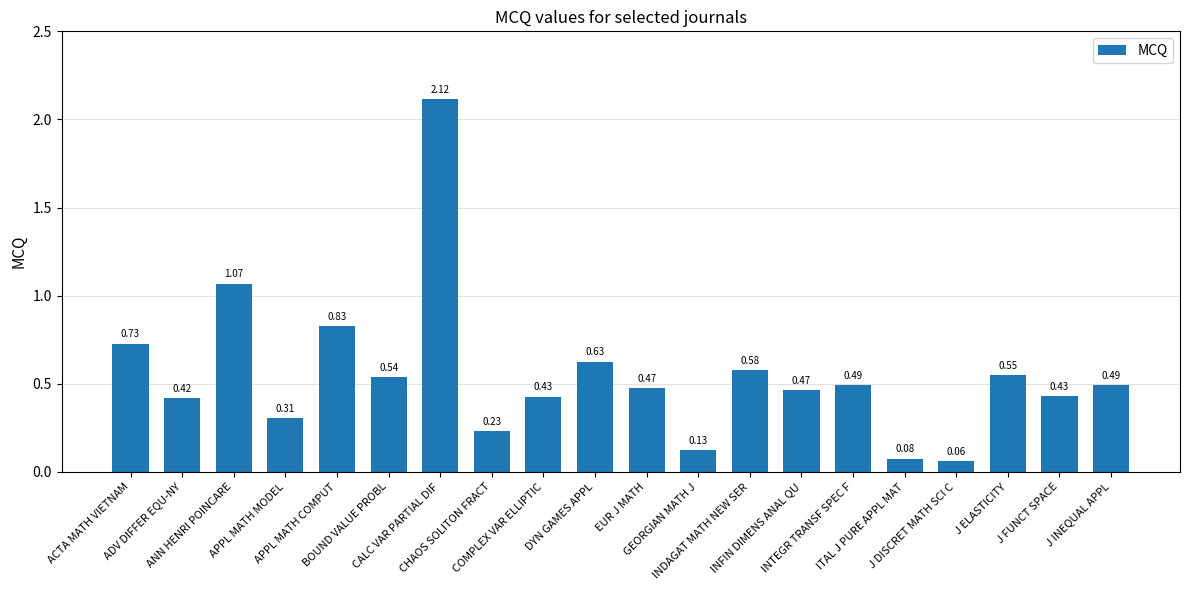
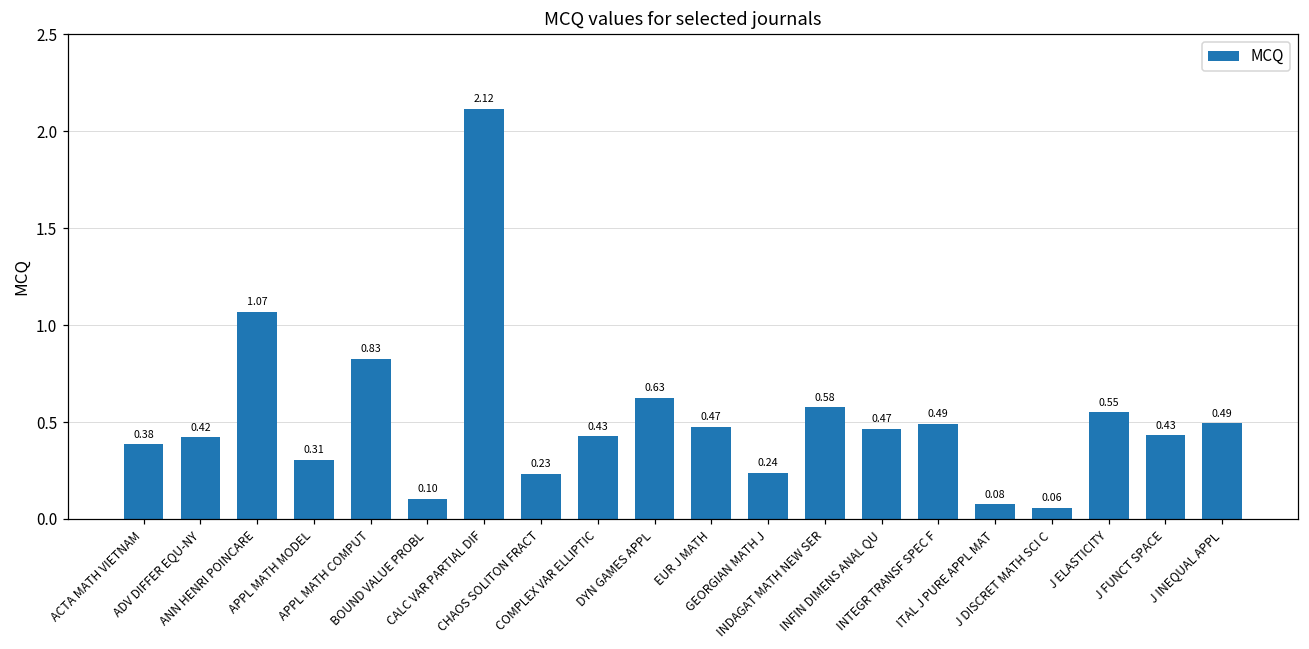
  {
-   "ACTA MATH VIETNAM": 0.73,
+   "ACTA MATH VIETNAM": 0.38,
    "ADV DIFFER EQU-NY": 0.42,
    "ANN HENRI POINCARE": 1.07,
    "APPL MATH MODEL": 0.31,
    "APPL MATH COMPUT": 0.83,
-   "BOUND VALUE PROBL": 0.54,
+   "BOUND VALUE PROBL": 0.10,
    "CALC VAR PARTIAL DIF": 2.12,
    "CHAOS SOLITON FRACT": 0.23,
    "COMPLEX VAR ELLIPTIC": 0.43,
    "DYN GAMES APPL": 0.63,
    "EUR J MATH": 0.47,
-   "GEORGIAN MATH J": 0.13,
+   "GEORGIAN MATH J": 0.24,
    "INDAGAT MATH NEW SER": 0.58,
    "INFIN DIMENS ANAL QU": 0.47,
    "INTEGR TRANSF SPEC F": 0.49,
    "ITAL J PURE APPL MAT": 0.08,
    "J DISCRET MATH SCI C": 0.06,
    "J ELASTICITY": 0.55,
    "J FUNCT SPACE": 0.43,
    "J INEQUAL APPL": 0.49
  }
